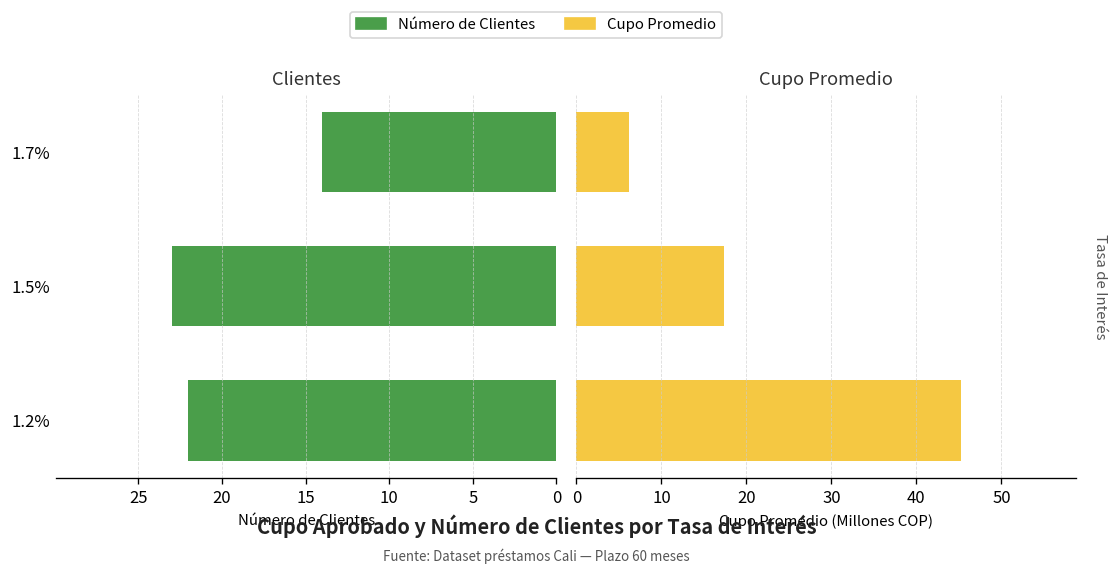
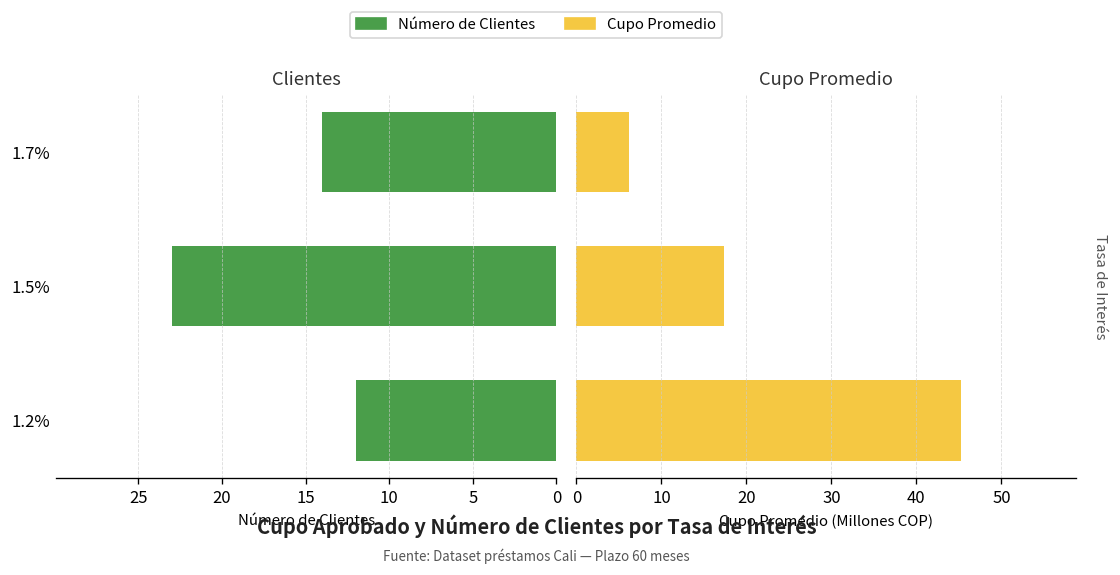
  {
    "Clientes": {
      "1.7%": 14,
      "1.5%": 23,
-     "1.2%": 22
+     "1.2%": 12
    }
  }
